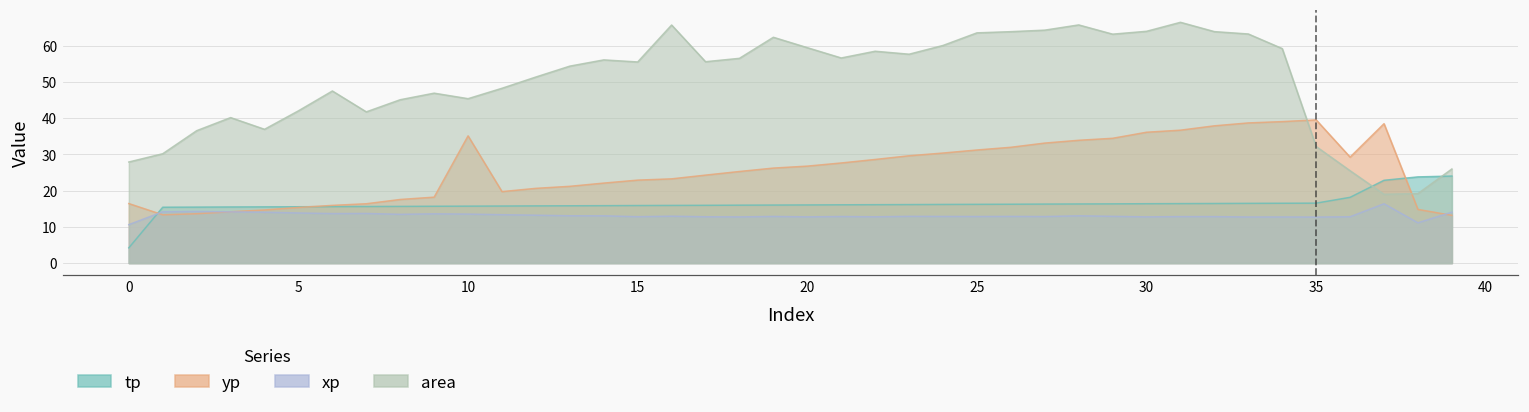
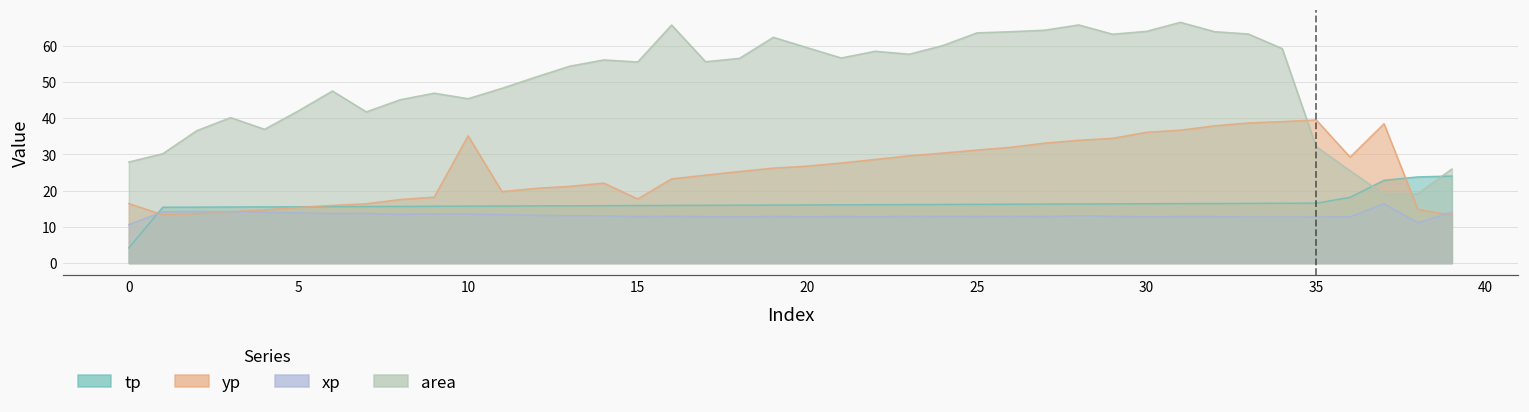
  {
    "yp": {
      "0": 16,
      "10": 35,
-     "15": 23,
+     "15": 18,
      "20": 27,
      "25": 31,
      "30": 36,
      "35": 40
    }
  }
